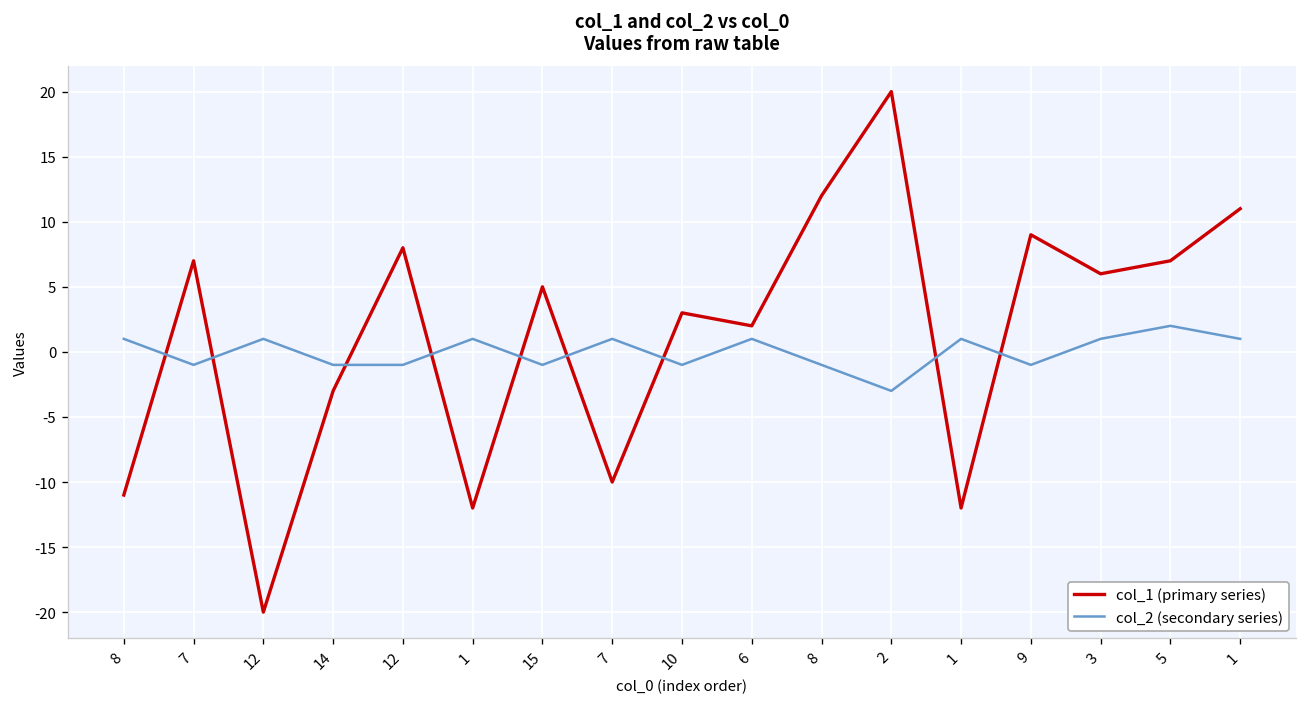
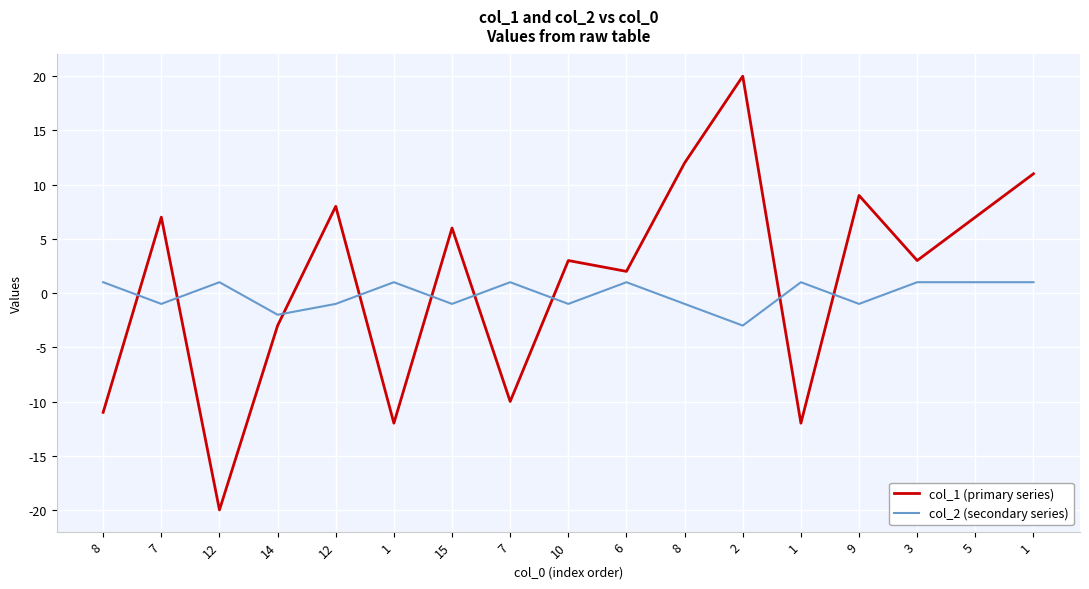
  {
    "col_1 (primary series)": {
      "14": -3,
-     "15": 5,
+     "15": 6,
      "10": 3,
      "6": 2,
      "2": 20,
      "9": 9,
-     "3": 6,
+     "3": 3,
      "5": 7
    },
    "col_2 (secondary series)": {
-     "14": -1,
+     "14": -2,
      "15": -1,
      "10": -1,
      "6": 1,
      "2": -3,
      "9": -1,
      "3": 1,
-     "5": 2
+     "5": 1
    }
  }
